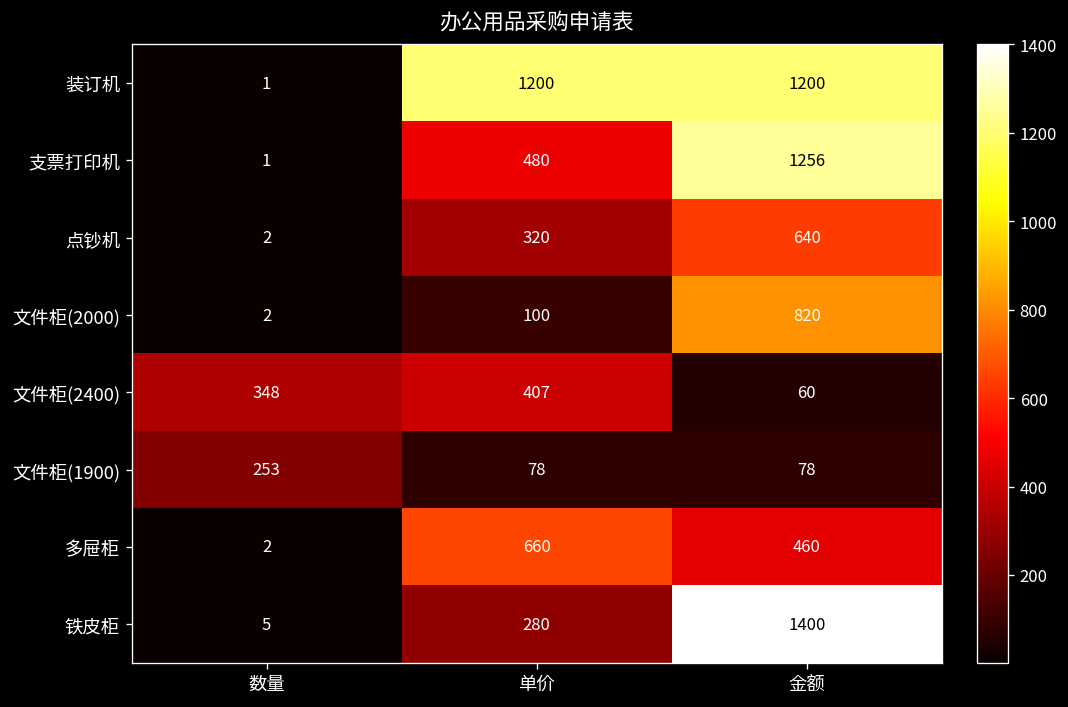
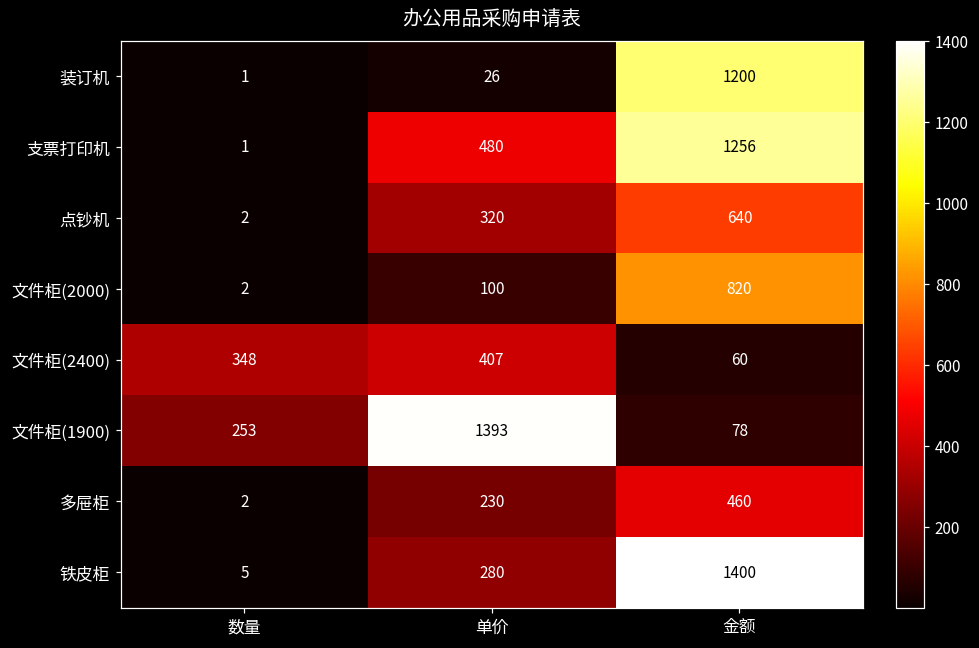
  {
    "装订机": {
      "数量": 1,
-     "单价": 1200,
+     "单价": 26,
      "金额": 1200
    },
    "支票打印机": {
      "数量": 1,
      "单价": 480,
      "金额": 1256
    },
    "点钞机": {
      "数量": 2,
      "单价": 320,
      "金额": 640
    },
    "文件柜(2000)": {
      "数量": 2,
      "单价": 100,
      "金额": 820
    },
    "文件柜(2400)": {
      "数量": 348,
      "单价": 407,
      "金额": 60
    },
    "文件柜(1900)": {
      "数量": 253,
-     "单价": 78,
+     "单价": 1393,
      "金额": 78
    },
    "多屉柜": {
      "数量": 2,
-     "单价": 660,
+     "单价": 230,
      "金额": 460
    },
    "铁皮柜": {
      "数量": 5,
      "单价": 280,
      "金额": 1400
    }
  }
